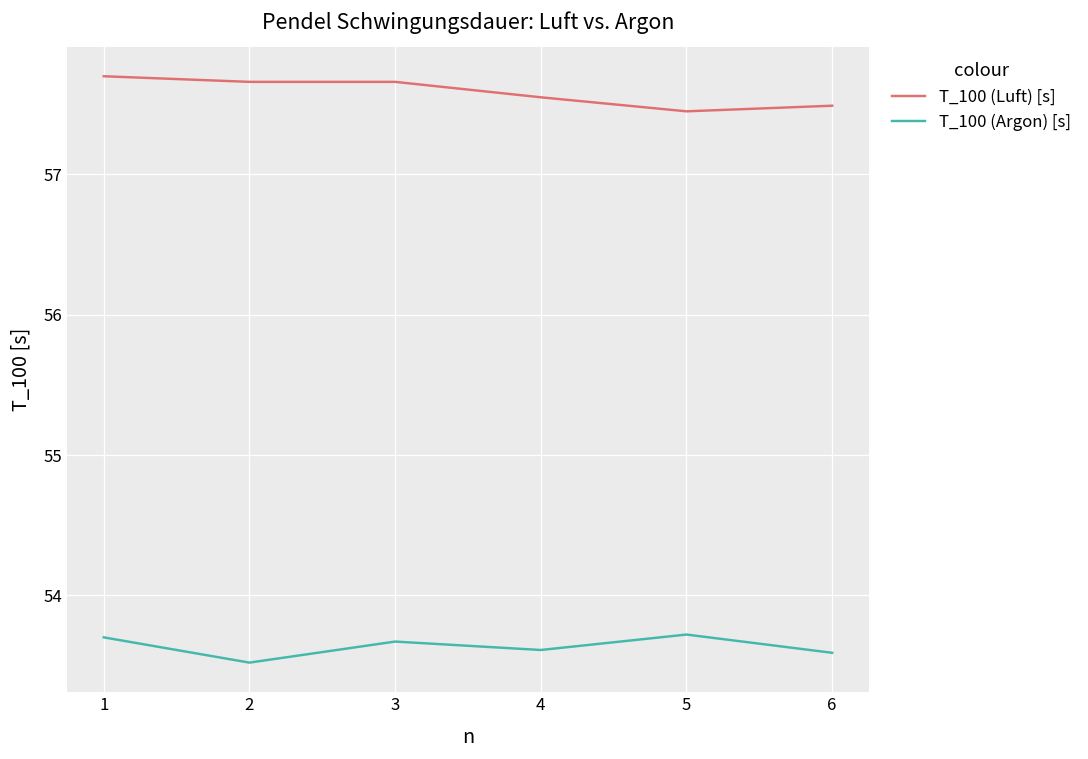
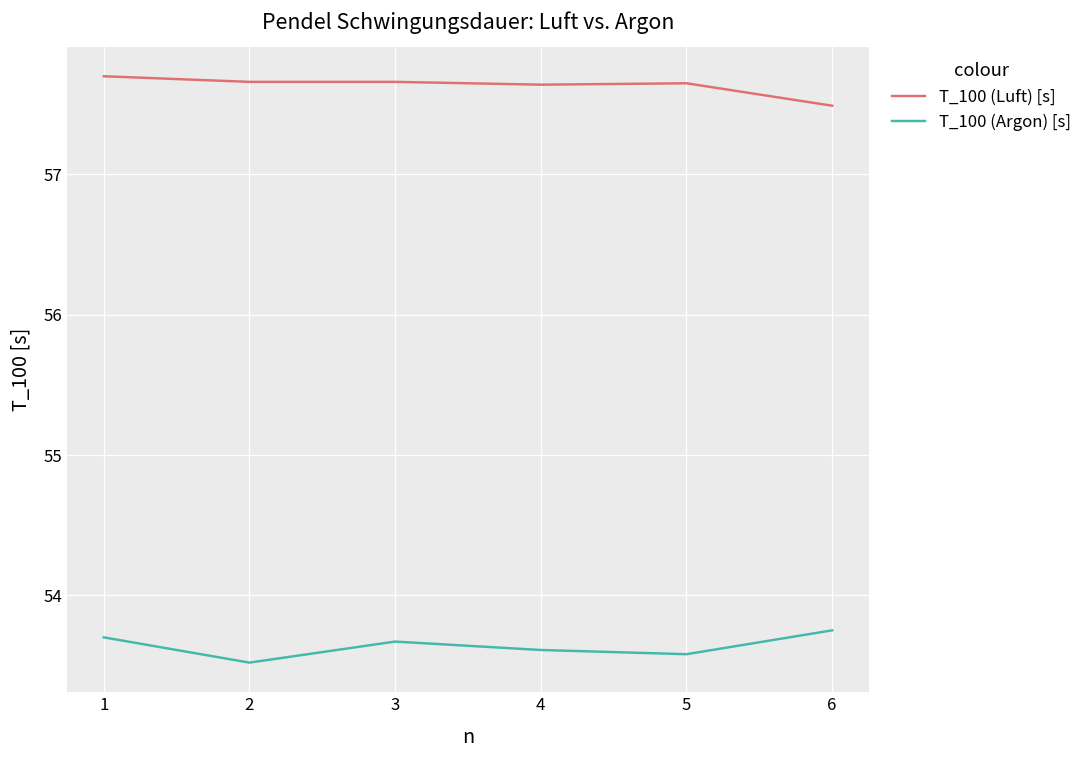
  {
    "T_100 (Luft) [s]": {
      "1": 57.70,
      "2": 57.66,
      "3": 57.66,
-     "4": 57.55,
-     "5": 57.45,
+     "4": 57.64,
+     "5": 57.65,
      "6": 57.49
    },
    "T_100 (Argon) [s]": {
      "1": 53.70,
      "2": 53.52,
      "3": 53.67,
      "4": 53.61,
-     "5": 53.72,
-     "6": 53.59
+     "5": 53.58,
+     "6": 53.75
    }
  }
